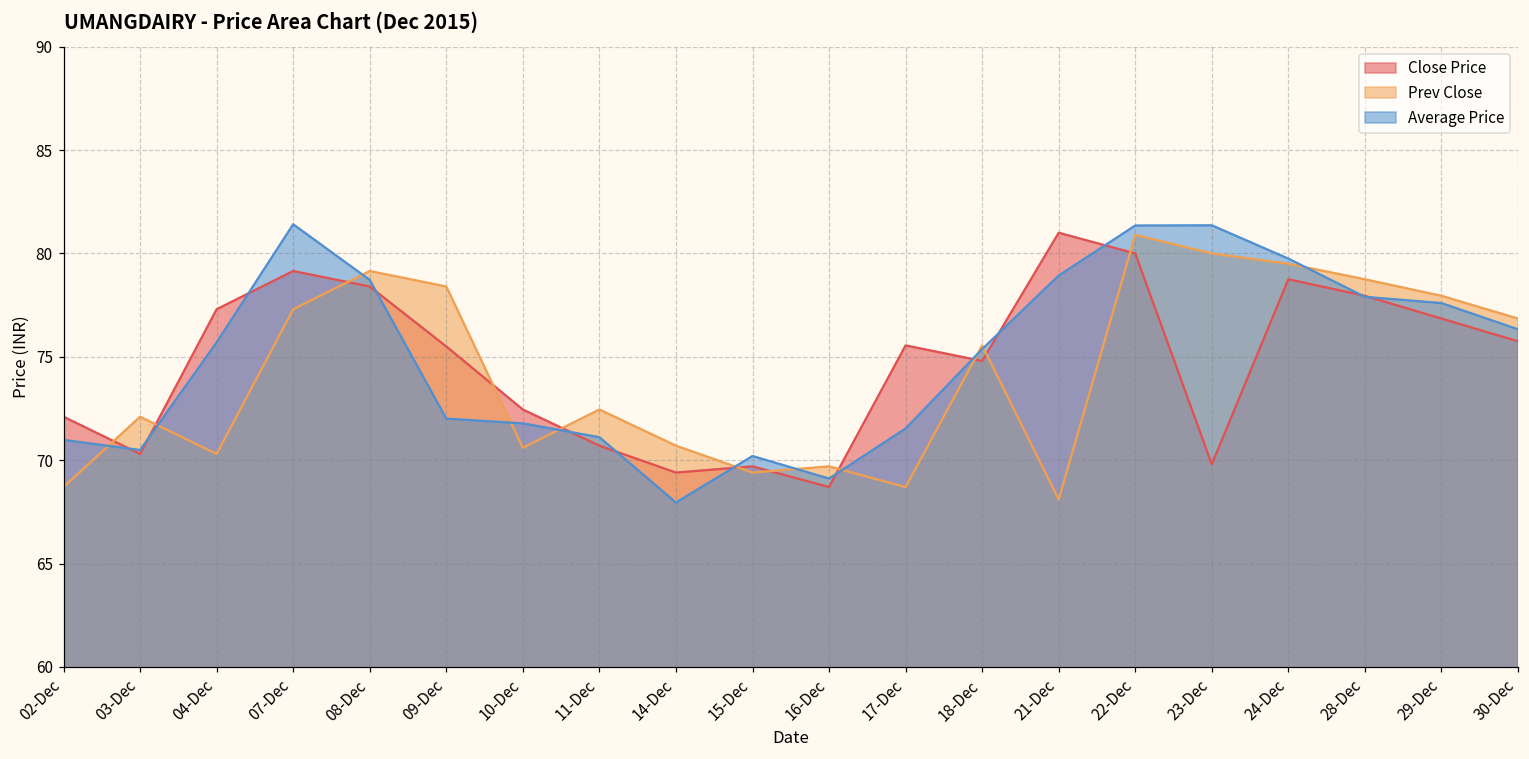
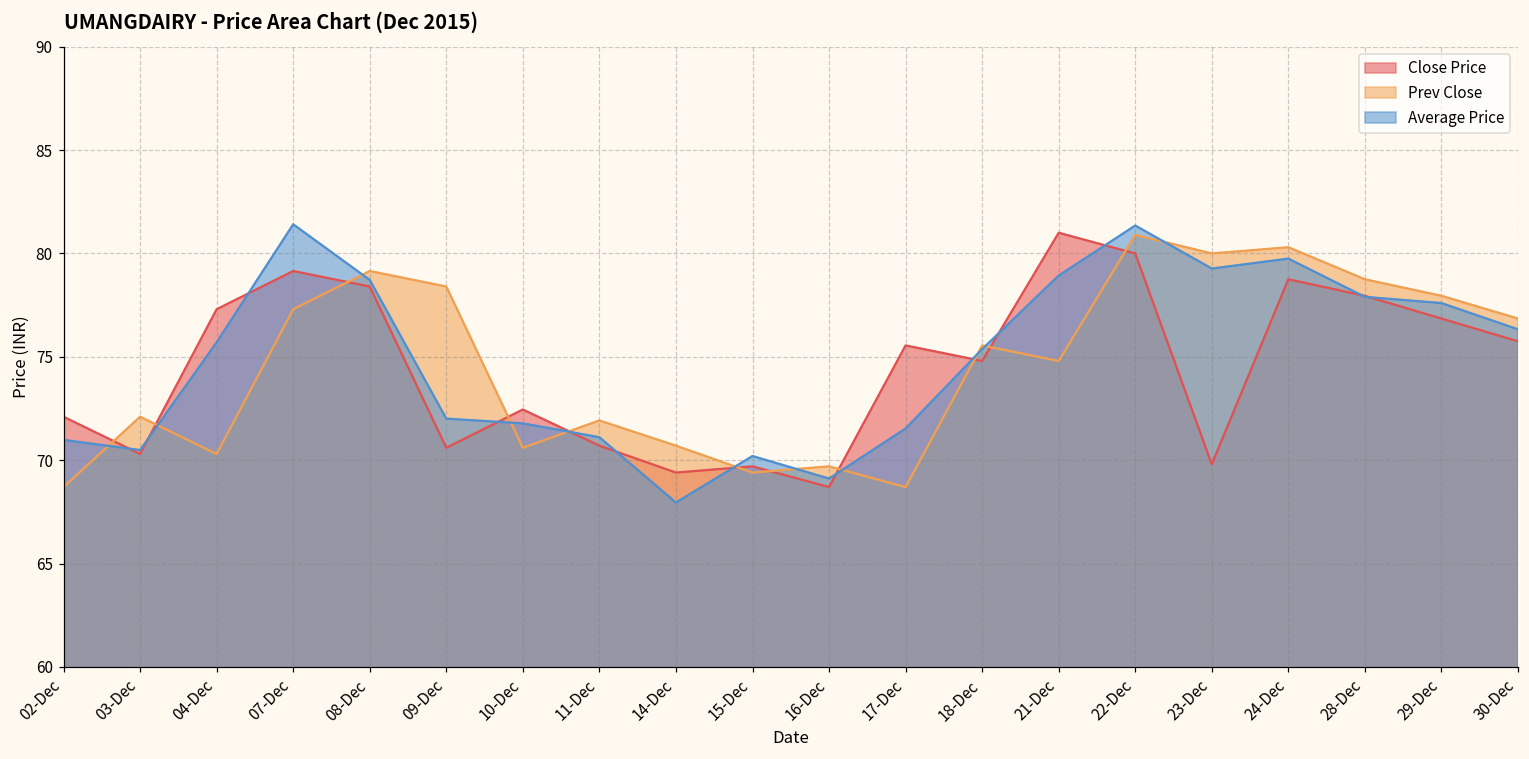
  {
    "Close Price": {
      "02-Dec": 72.1,
      "03-Dec": 70.3,
      "04-Dec": 77.3,
      "07-Dec": 79.2,
      "08-Dec": 78.4,
-     "09-Dec": 75.5,
+     "09-Dec": 70.6,
      "10-Dec": 72.5,
      "11-Dec": 70.7,
      "14-Dec": 69.4,
      "15-Dec": 69.7,
      "16-Dec": 68.7,
      "17-Dec": 75.6,
      "18-Dec": 74.8,
      "21-Dec": 81.0,
      "22-Dec": 80.0,
      "23-Dec": 69.8,
      "24-Dec": 78.8,
      "29-Dec": 76.9,
      "30-Dec": 75.8
    },
    "Prev Close": {
      "02-Dec": 68.7,
      "03-Dec": 72.1,
      "04-Dec": 70.3,
      "07-Dec": 77.3,
      "08-Dec": 79.2,
      "09-Dec": 78.4,
      "10-Dec": 70.6,
-     "11-Dec": 72.5,
+     "11-Dec": 71.9,
      "14-Dec": 70.7,
      "15-Dec": 69.4,
      "16-Dec": 69.7,
      "17-Dec": 68.7,
      "18-Dec": 75.6,
-     "21-Dec": 68.1,
+     "21-Dec": 74.8,
      "22-Dec": 80.9,
      "23-Dec": 80.0,
-     "24-Dec": 79.5,
+     "24-Dec": 80.3,
      "28-Dec": 78.8,
      "29-Dec": 78.0,
      "30-Dec": 76.9
    },
    "Average Price": {
      "02-Dec": 71.0,
      "03-Dec": 70.5,
      "04-Dec": 75.7,
      "07-Dec": 81.4,
      "08-Dec": 78.7,
      "09-Dec": 72.0,
      "10-Dec": 71.8,
      "11-Dec": 71.1,
      "14-Dec": 68.0,
      "15-Dec": 70.2,
      "16-Dec": 69.1,
      "17-Dec": 71.5,
      "18-Dec": 75.4,
      "21-Dec": 78.9,
      "22-Dec": 81.4,
-     "23-Dec": 81.4,
+     "23-Dec": 79.3,
      "24-Dec": 79.8,
      "29-Dec": 77.6,
      "30-Dec": 76.3
    }
  }
